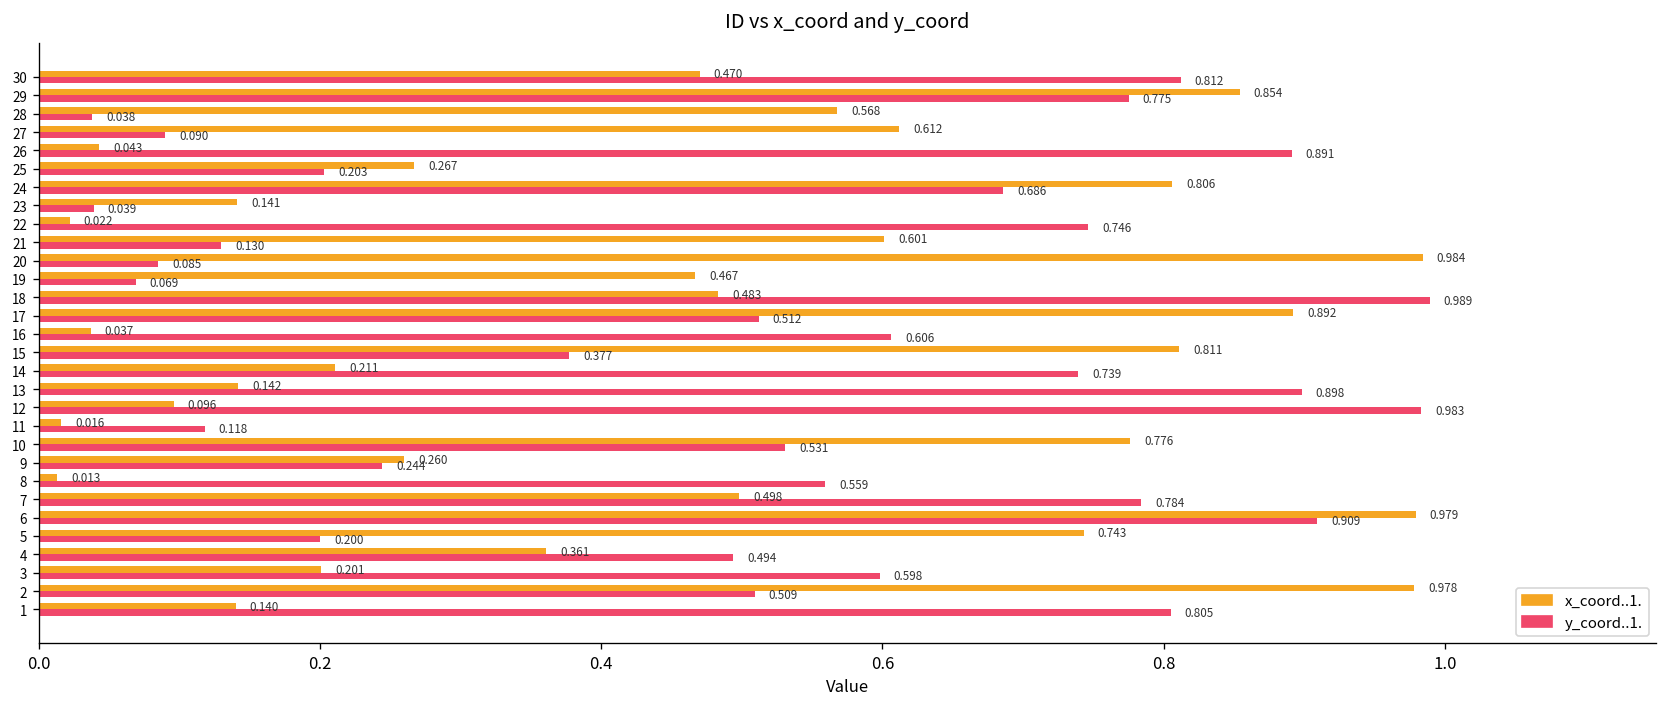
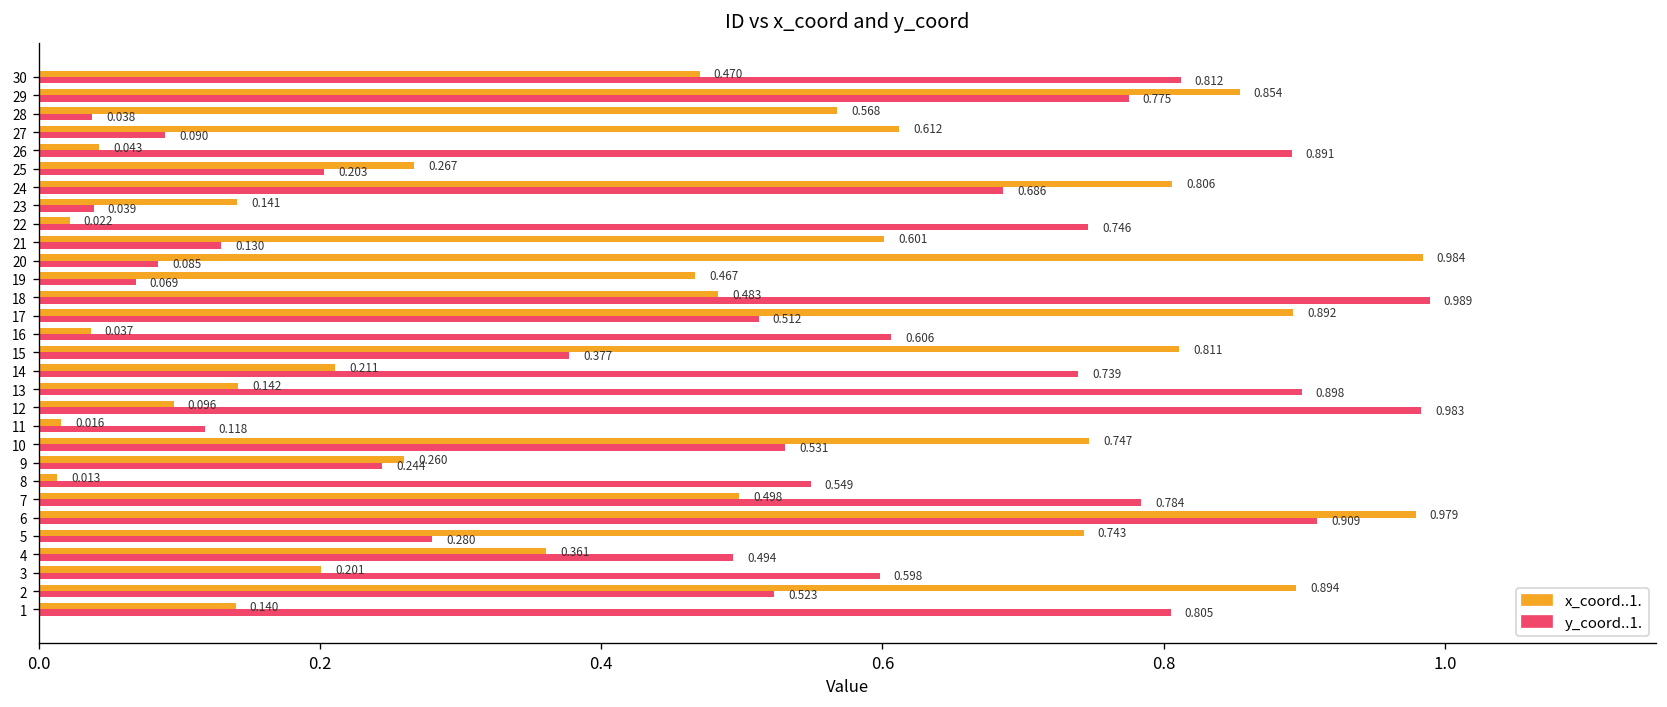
  {
    "x_coord..1.": {
      "30": 0.470,
      "29": 0.854,
      "28": 0.568,
      "27": 0.612,
      "26": 0.043,
      "25": 0.267,
      "24": 0.806,
      "23": 0.141,
      "22": 0.022,
      "21": 0.601,
      "20": 0.984,
      "19": 0.467,
      "18": 0.483,
      "17": 0.892,
      "16": 0.037,
      "15": 0.811,
      "14": 0.211,
      "13": 0.142,
      "12": 0.096,
      "11": 0.016,
-     "10": 0.776,
+     "10": 0.747,
      "9": 0.260,
      "8": 0.013,
      "7": 0.498,
      "6": 0.979,
      "5": 0.743,
      "4": 0.361,
      "3": 0.201,
-     "2": 0.978,
+     "2": 0.894,
      "1": 0.140
    },
    "y_coord..1.": {
      "30": 0.812,
      "29": 0.775,
      "28": 0.038,
      "27": 0.090,
      "26": 0.891,
      "25": 0.203,
      "24": 0.686,
      "23": 0.039,
      "22": 0.746,
      "21": 0.130,
      "20": 0.085,
      "19": 0.069,
      "18": 0.989,
      "17": 0.512,
      "16": 0.606,
      "15": 0.377,
      "14": 0.739,
      "13": 0.898,
      "12": 0.983,
      "11": 0.118,
      "10": 0.531,
      "9": 0.244,
-     "8": 0.559,
+     "8": 0.549,
      "7": 0.784,
      "6": 0.909,
-     "5": 0.200,
+     "5": 0.280,
      "4": 0.494,
      "3": 0.598,
-     "2": 0.509,
+     "2": 0.523,
      "1": 0.805
    }
  }
